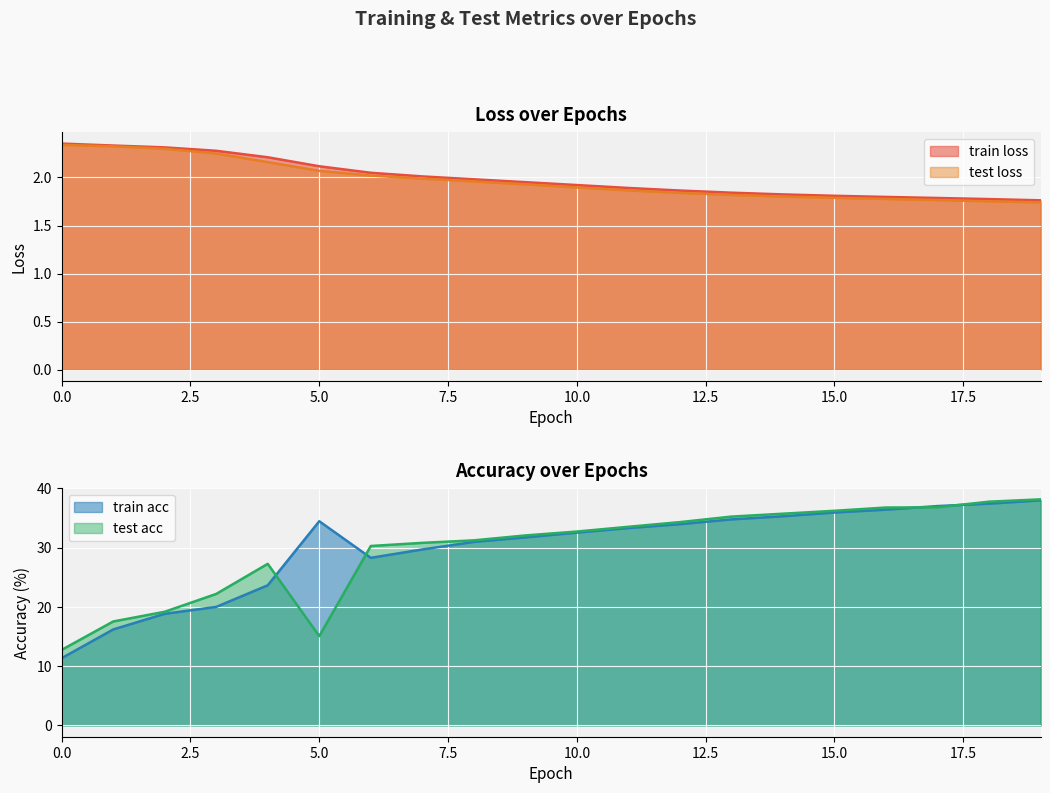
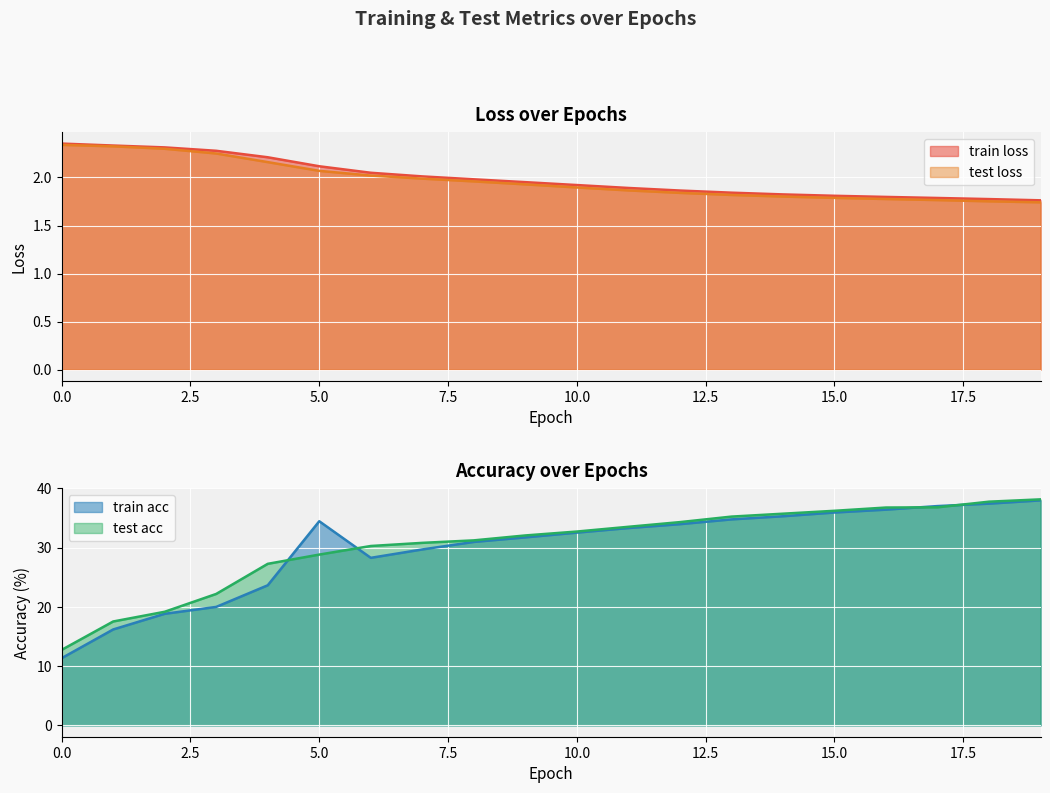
  {
    "Accuracy over Epochs": {
      "train acc": {
        "0.0": 11,
        "5.0": 34
      },
      "test acc": {
        "0.0": 13,
-       "5.0": 15
+       "5.0": 29
      }
    }
  }
